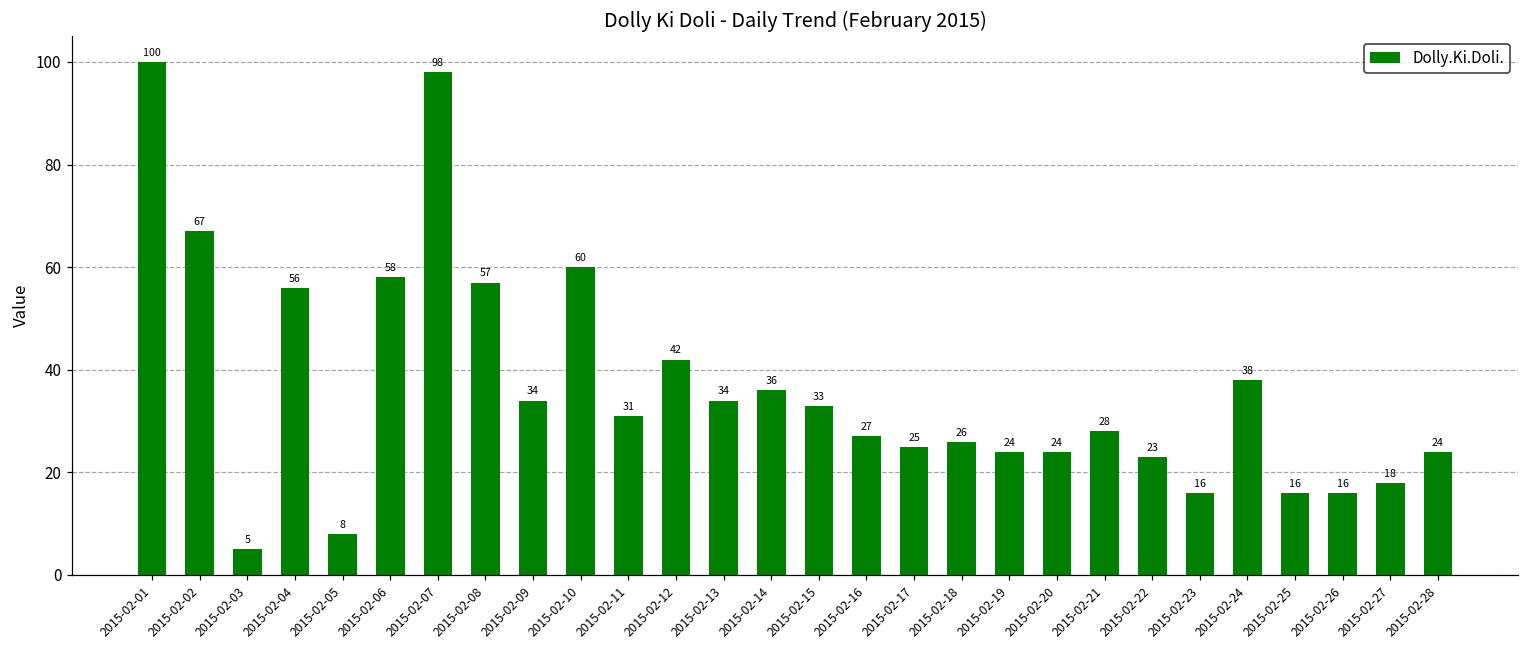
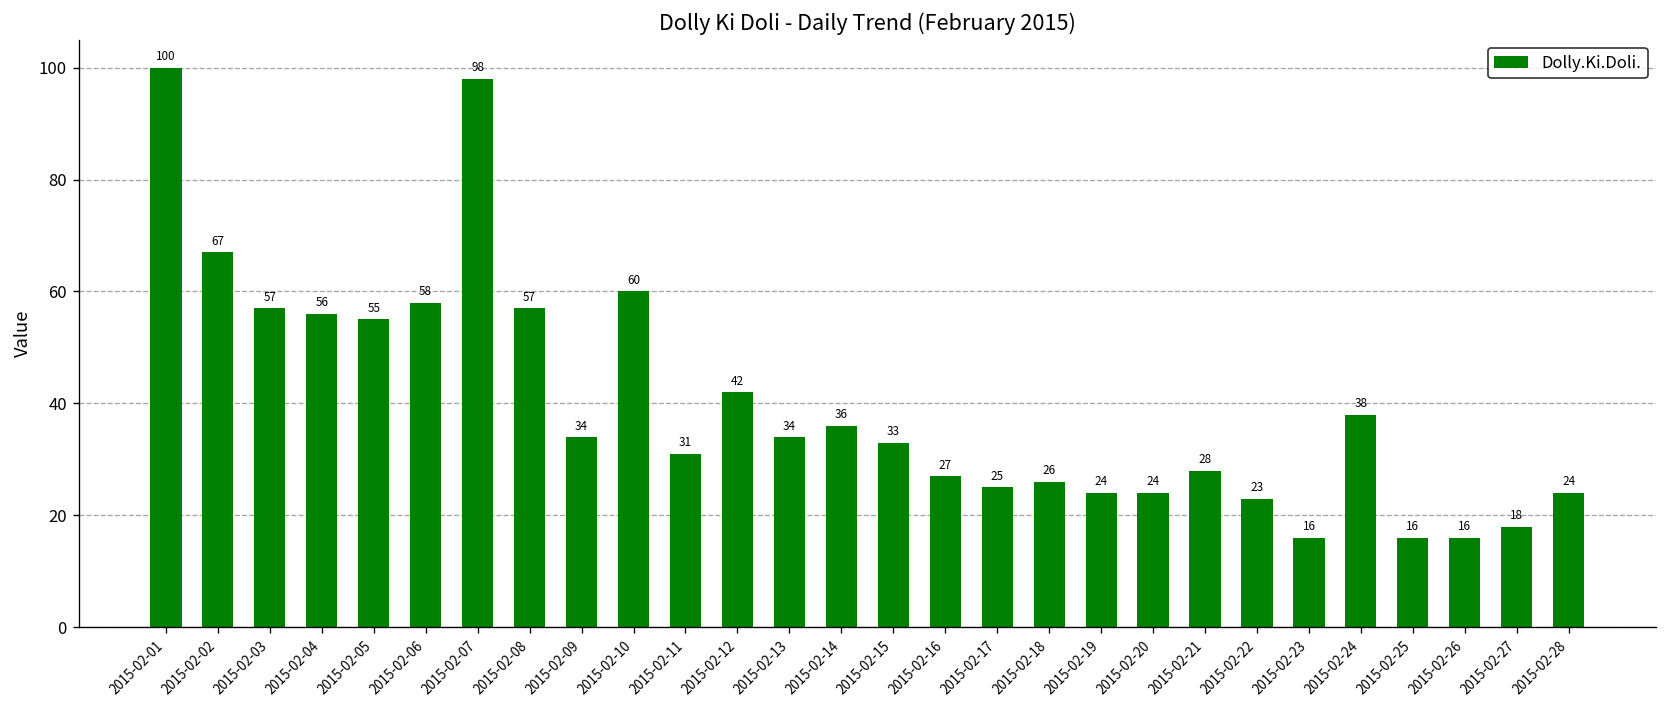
  {
    "2015-02-01": 100,
    "2015-02-02": 67,
-   "2015-02-03": 5,
+   "2015-02-03": 57,
    "2015-02-04": 56,
-   "2015-02-05": 8,
+   "2015-02-05": 55,
    "2015-02-06": 58,
    "2015-02-07": 98,
    "2015-02-08": 57,
    "2015-02-09": 34,
    "2015-02-10": 60,
    "2015-02-11": 31,
    "2015-02-12": 42,
    "2015-02-13": 34,
    "2015-02-14": 36,
    "2015-02-15": 33,
    "2015-02-16": 27,
    "2015-02-17": 25,
    "2015-02-18": 26,
    "2015-02-19": 24,
    "2015-02-20": 24,
    "2015-02-21": 28,
    "2015-02-22": 23,
    "2015-02-23": 16,
    "2015-02-24": 38,
    "2015-02-25": 16,
    "2015-02-26": 16,
    "2015-02-27": 18,
    "2015-02-28": 24
  }
